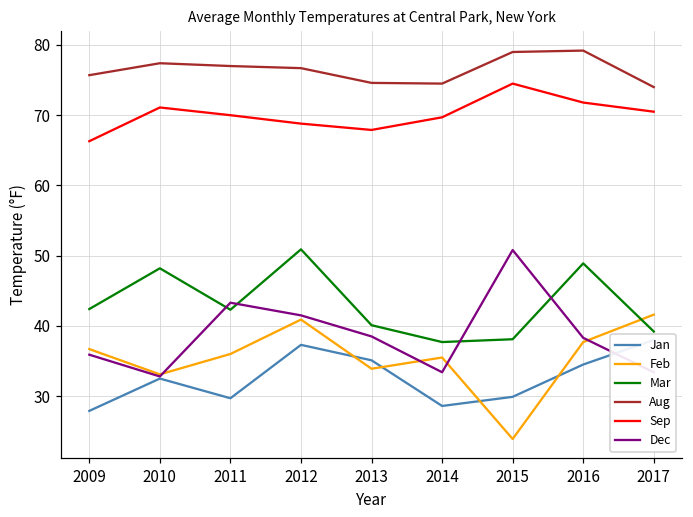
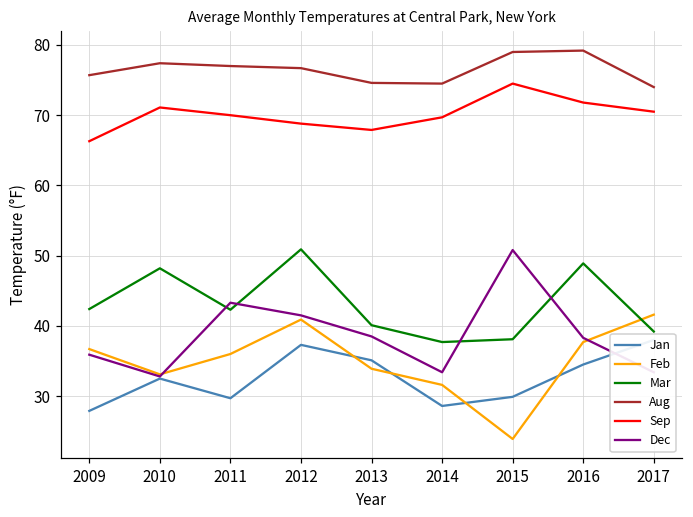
  {
    "Jan": {
      "2009": 28,
      "2011": 30,
      "2012": 37,
      "2013": 35,
      "2014": 29,
      "2015": 30,
      "2016": 35,
      "2017": 38
    },
    "Feb": {
      "2009": 37,
      "2011": 36,
      "2012": 41,
      "2013": 34,
-     "2014": 36,
+     "2014": 32,
      "2015": 24,
      "2016": 38,
      "2017": 42
    },
    "Mar": {
      "2009": 42,
      "2010": 48,
      "2011": 42,
      "2012": 51,
      "2013": 40,
      "2014": 38,
      "2015": 38,
      "2016": 49,
      "2017": 39
    },
    "Aug": {
      "2009": 76,
      "2010": 77,
      "2011": 77,
      "2012": 77,
      "2013": 75,
      "2014": 75,
      "2015": 79,
      "2016": 79,
      "2017": 74
    },
    "Sep": {
      "2009": 66,
      "2010": 71,
      "2011": 70,
      "2012": 69,
      "2013": 68,
      "2014": 70,
      "2015": 75,
      "2016": 72,
      "2017": 71
    },
    "Dec": {
      "2009": 36,
      "2011": 43,
      "2012": 42,
      "2013": 39,
      "2014": 33,
      "2015": 51,
      "2016": 38
    }
  }
